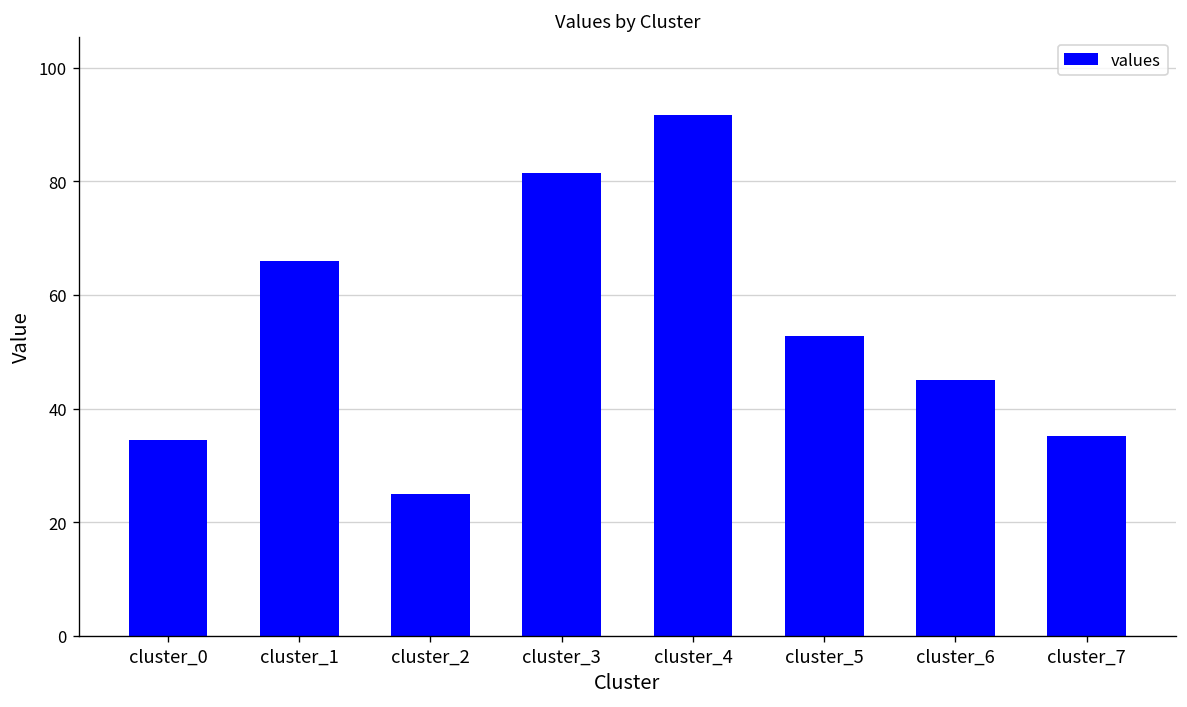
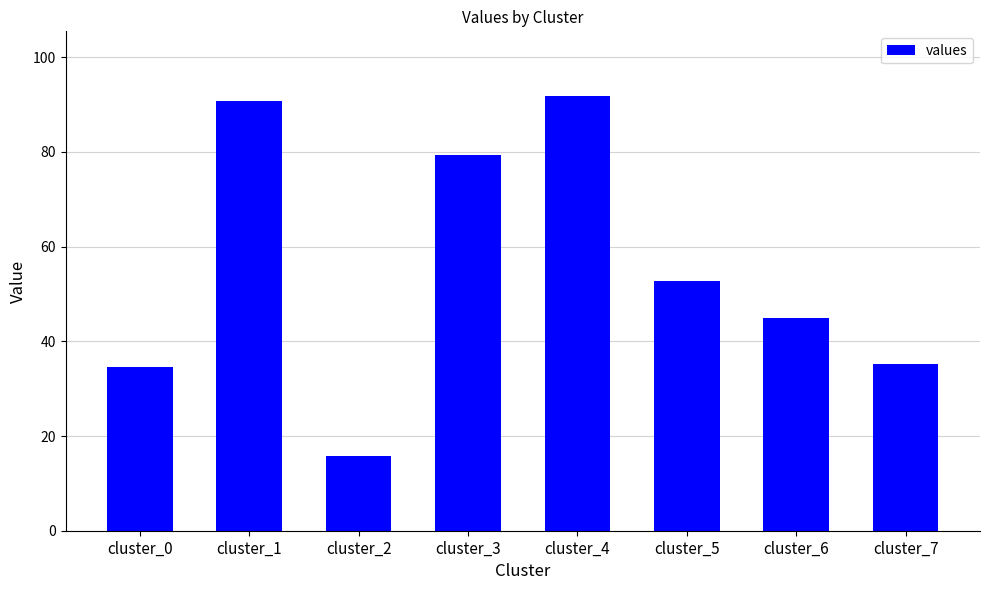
  {
    "cluster_0": 34,
-   "cluster_1": 66,
-   "cluster_2": 25,
-   "cluster_3": 81,
+   "cluster_1": 91,
+   "cluster_2": 16,
+   "cluster_3": 79,
    "cluster_4": 92,
    "cluster_5": 53,
    "cluster_6": 45,
    "cluster_7": 35
  }
